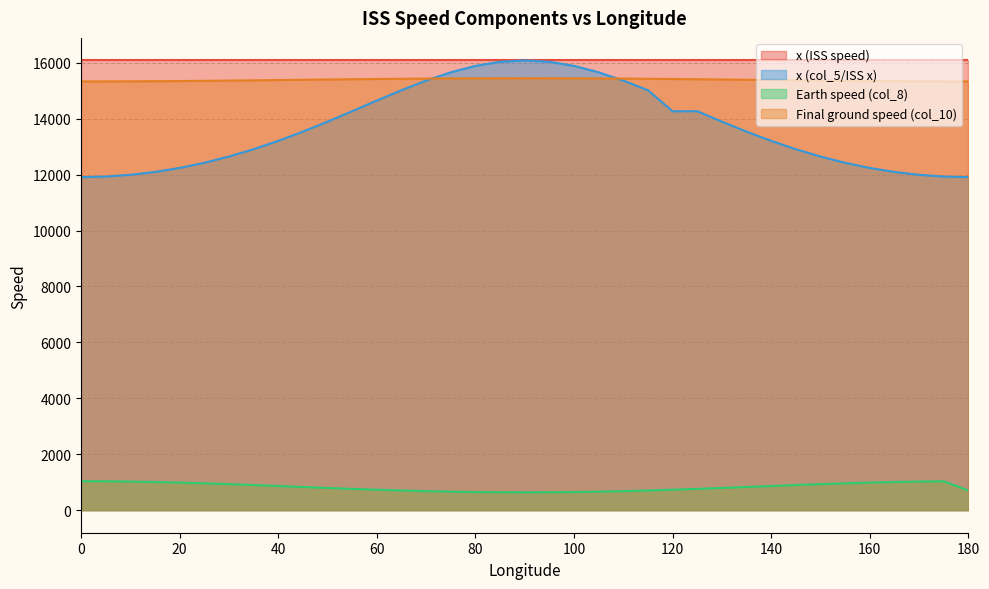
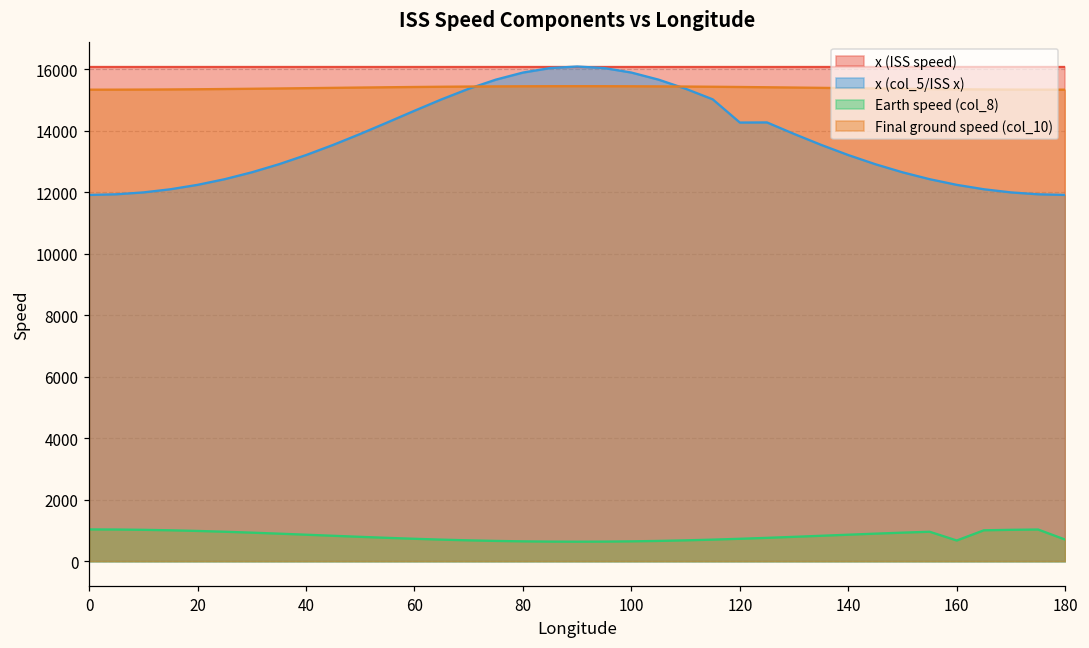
  {
    "x (col_5/ISS x)": {
      "0": 11900,
      "20": 12200,
      "40": 13200,
      "60": 14600,
      "80": 15900,
      "100": 15900,
      "120": 14300,
      "140": 13200,
      "160": 12200,
      "180": 11900
    },
    "Earth speed (col_8)": {
      "0": 1000,
      "20": 1000,
      "40": 900,
      "60": 700,
      "80": 700,
      "100": 700,
      "120": 700,
      "140": 900,
-     "160": 1000,
+     "160": 700,
      "180": 700
    }
  }
